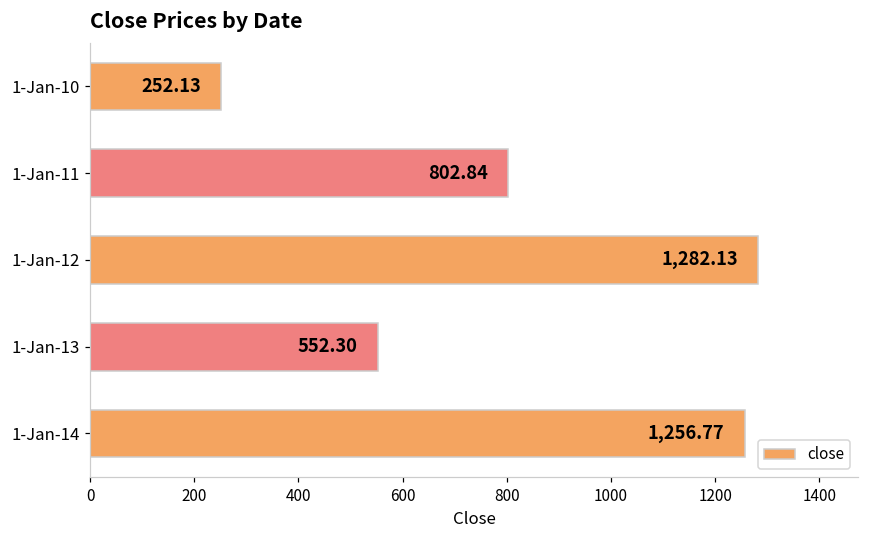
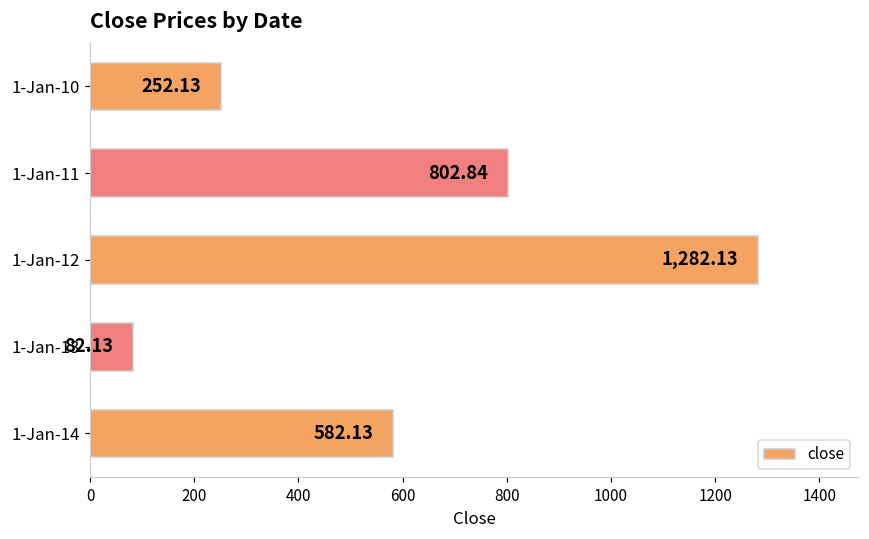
  {
    "1-Jan-10": "252.13",
    "1-Jan-11": "802.84",
    "1-Jan-12": "1,282.13",
-   "1-Jan-13": "552.30",
-   "1-Jan-14": "1,256.77"
+   "1-Jan-13": "82.13",
+   "1-Jan-14": "582.13"
  }
